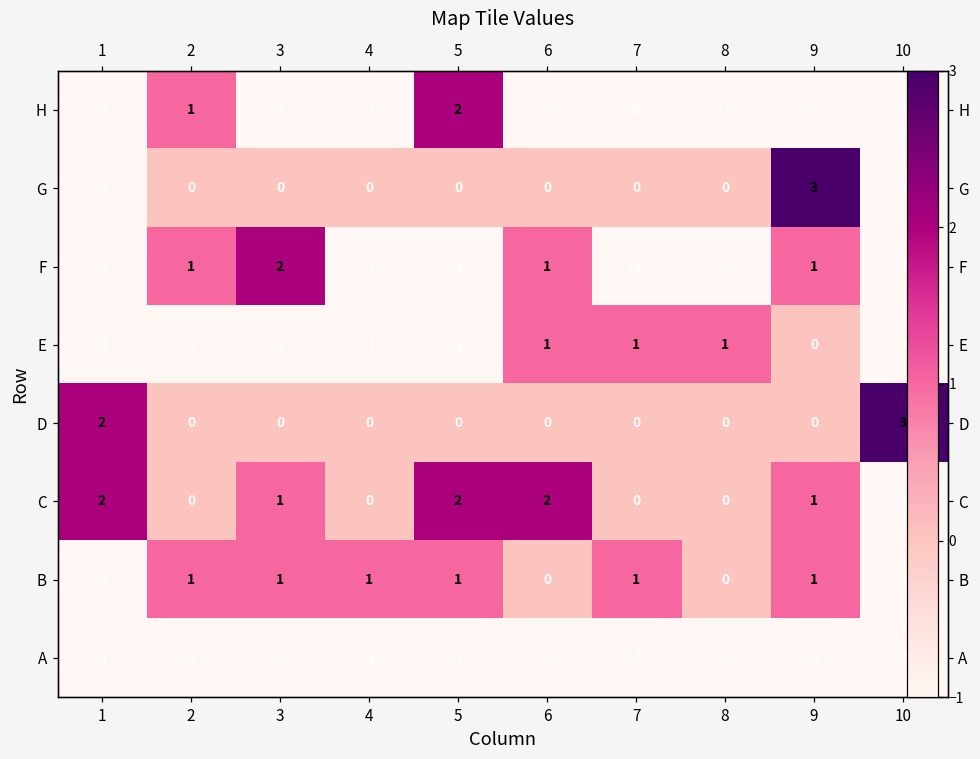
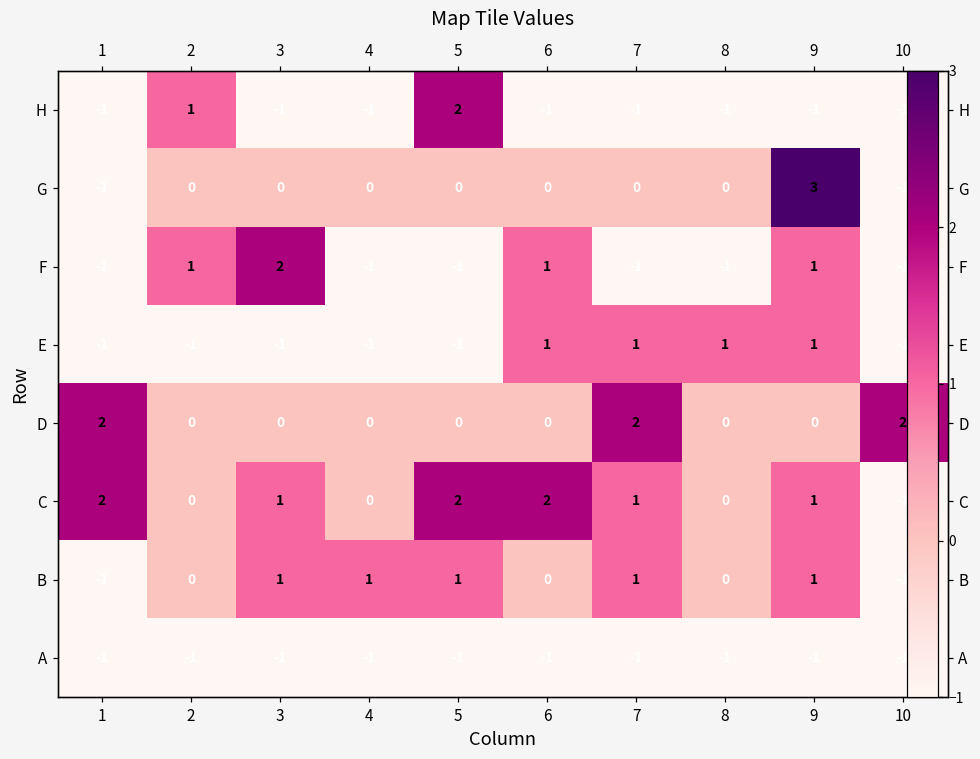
  {
    "H": {
      "2": 1,
      "5": 2
    },
    "G": {
      "2": 0,
      "3": 0,
      "4": 0,
      "5": 0,
      "6": 0,
      "7": 0,
      "8": 0,
      "9": 3
    },
    "F": {
      "2": 1,
      "3": 2,
      "6": 1,
      "9": 1
    },
    "E": {
      "6": 1,
      "7": 1,
      "8": 1,
-     "9": 0
+     "9": 1
    },
    "D": {
      "1": 2,
      "2": 0,
      "3": 0,
      "4": 0,
      "5": 0,
      "6": 0,
-     "7": 0,
+     "7": 2,
      "8": 0,
      "9": 0,
-     "10": 3
+     "10": 2
    },
    "C": {
      "1": 2,
      "2": 0,
      "3": 1,
      "4": 0,
      "5": 2,
      "6": 2,
-     "7": 0,
+     "7": 1,
      "8": 0,
      "9": 1
    },
    "B": {
-     "2": 1,
+     "2": 0,
      "3": 1,
      "4": 1,
      "5": 1,
      "6": 0,
      "7": 1,
      "8": 0,
      "9": 1
    }
  }
